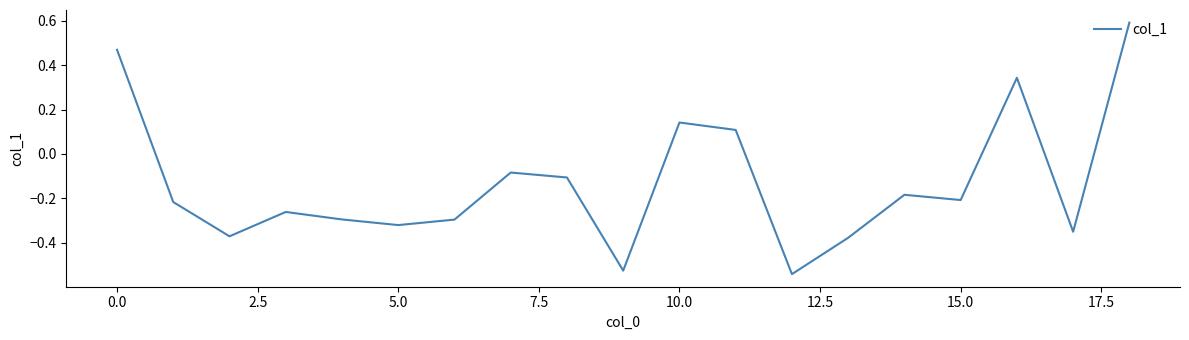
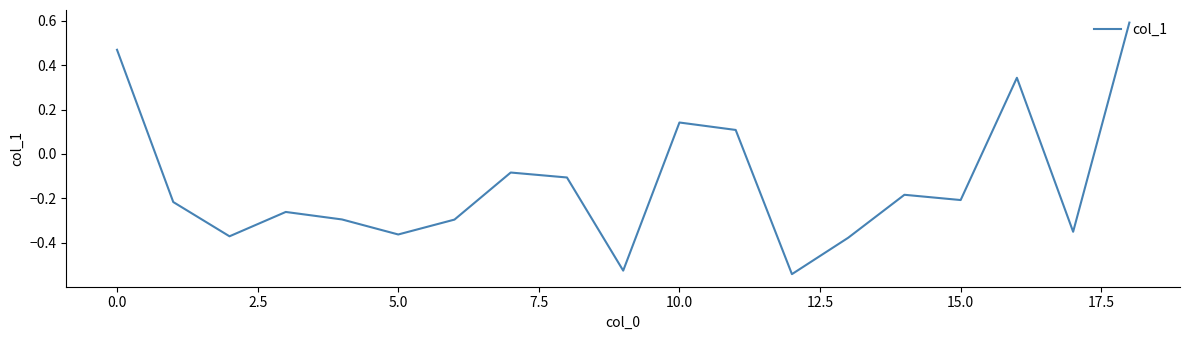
  {
    "0.0": 0.47,
-   "5.0": -0.32,
+   "5.0": -0.36,
    "10.0": 0.14,
    "15.0": -0.21
  }
